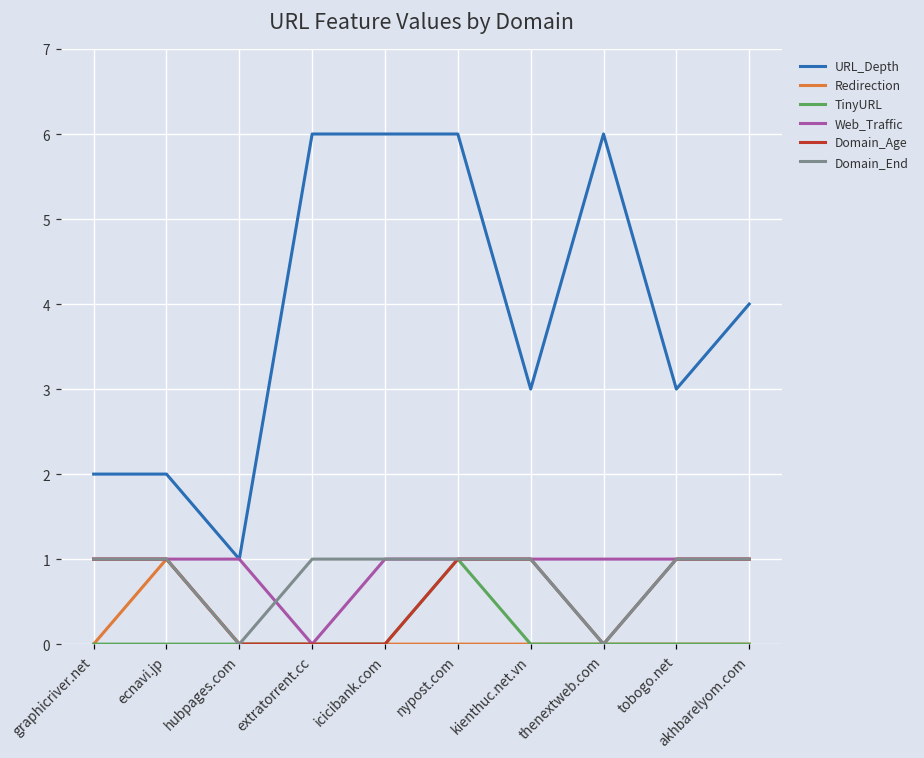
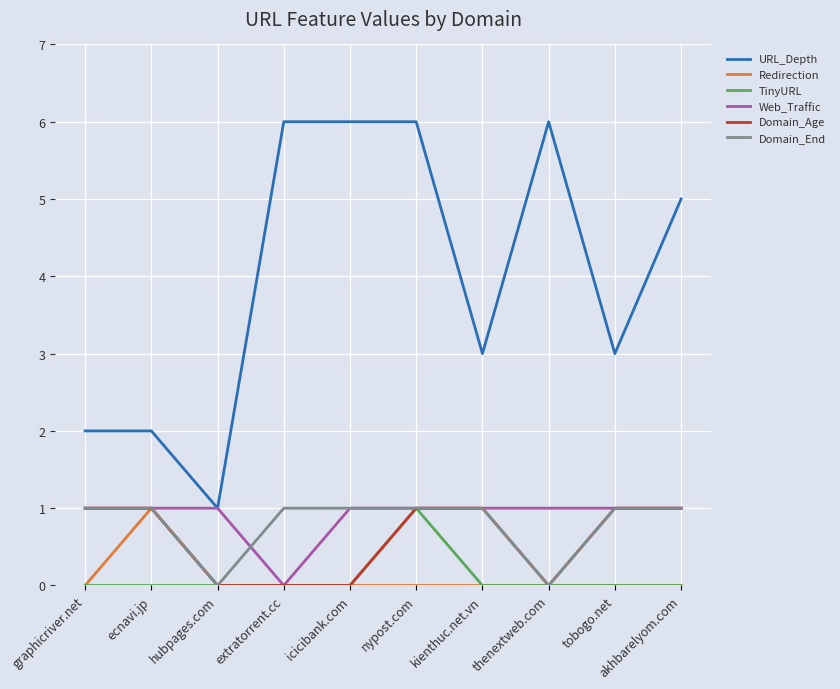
  {
    "URL_Depth": {
      "graphicriver.net": 2,
      "ecnavi.jp": 2,
      "extratorrent.cc": 6,
      "icicibank.com": 6,
      "nypost.com": 6,
      "kienthuc.net.vn": 3,
      "thenextweb.com": 6,
      "tobogo.net": 3,
-     "akhbarelyom.com": 4
+     "akhbarelyom.com": 5
    },
    "Redirection": {
      "nypost.com": 0
    },
    "TinyURL": {
      "ecnavi.jp": 0
    },
    "Web_Traffic": {
      "thenextweb.com": 1
    },
    "Domain_End": {
      "extratorrent.cc": 1
    }
  }
